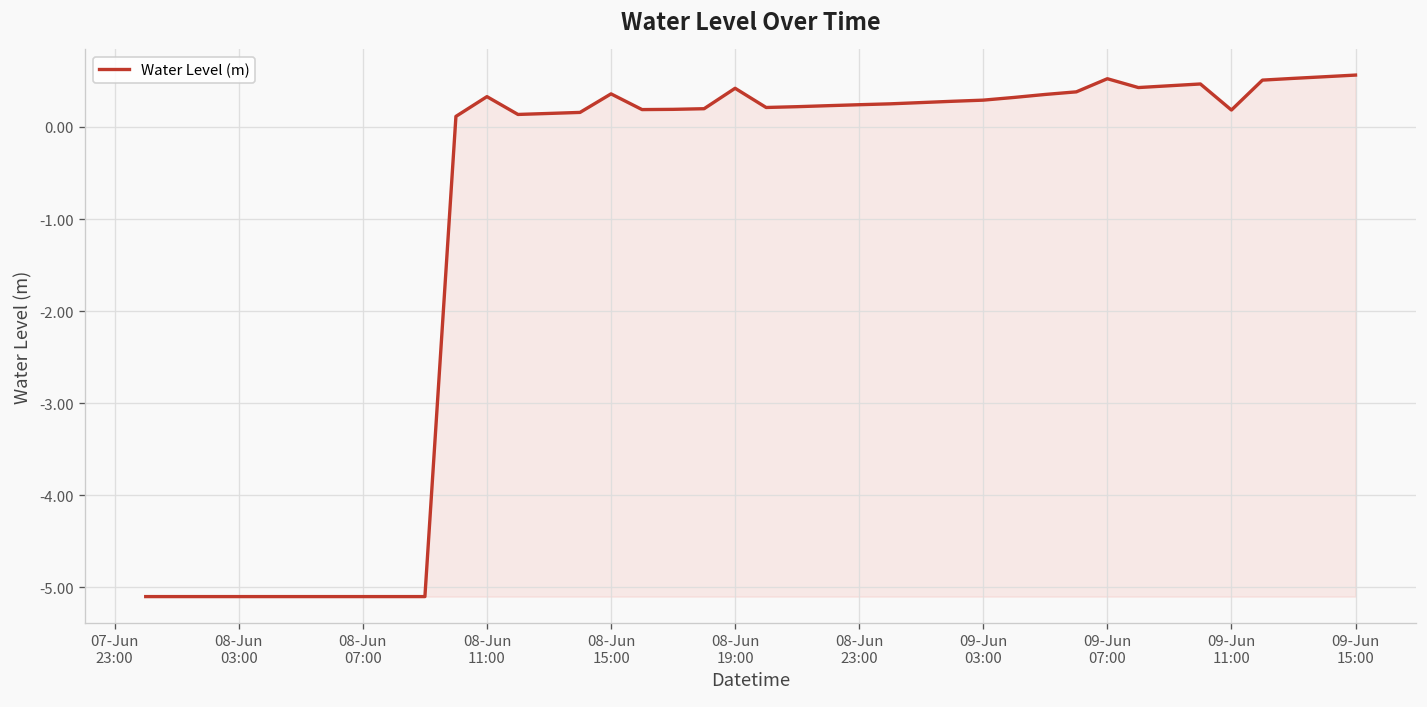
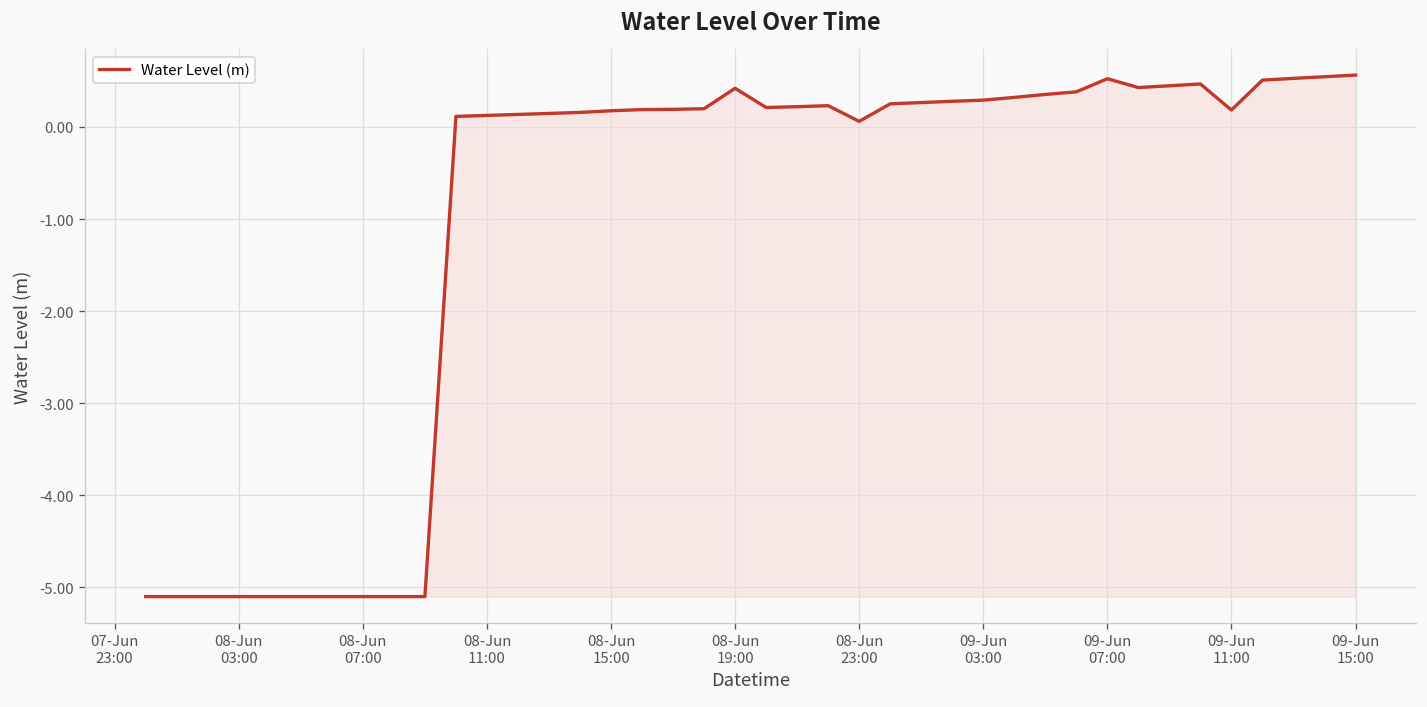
  {
    "08-Jun 03:00": -5.1,
    "08-Jun 07:00": -5.1,
-   "08-Jun 11:00": 0.3,
-   "08-Jun 15:00": 0.4,
+   "08-Jun 11:00": 0.1,
+   "08-Jun 15:00": 0.2,
    "08-Jun 19:00": 0.4,
-   "08-Jun 23:00": 0.2,
+   "08-Jun 23:00": 0.1,
    "09-Jun 03:00": 0.3,
    "09-Jun 07:00": 0.5,
    "09-Jun 11:00": 0.2,
    "09-Jun 15:00": 0.6
  }
